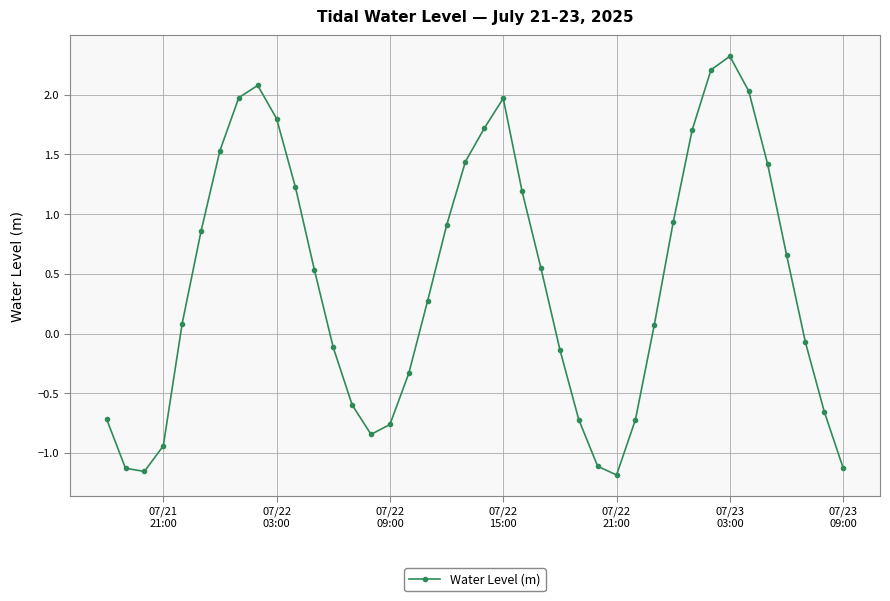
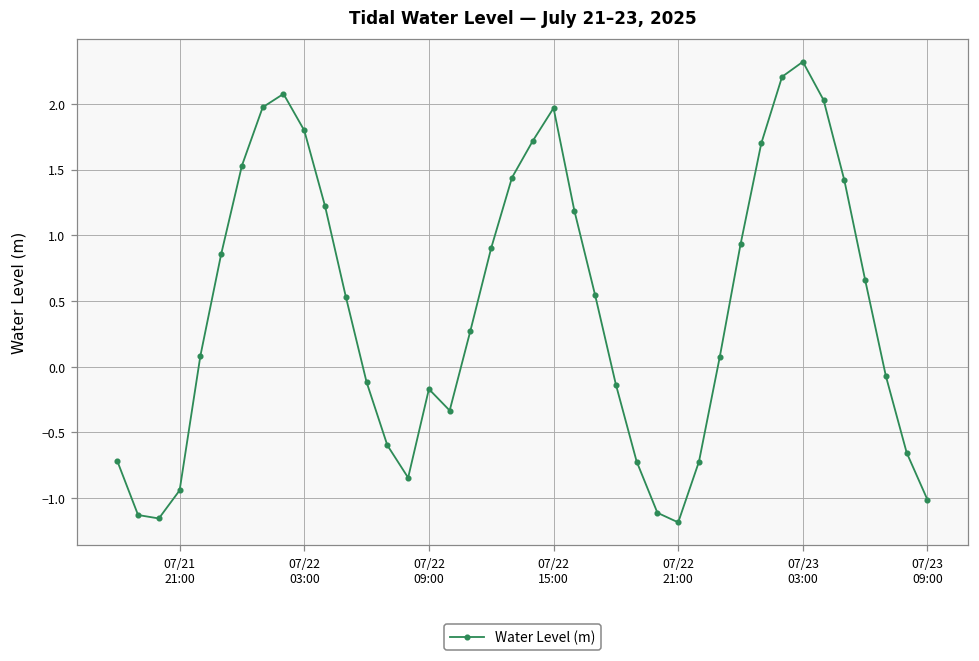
  {
    "07/21 21:00": -0.94,
    "07/22 03:00": 1.80,
-   "07/22 09:00": -0.76,
+   "07/22 09:00": -0.17,
    "07/22 15:00": 1.97,
    "07/22 21:00": -1.18,
    "07/23 03:00": 2.32,
-   "07/23 09:00": -1.13
+   "07/23 09:00": -1.01
  }
